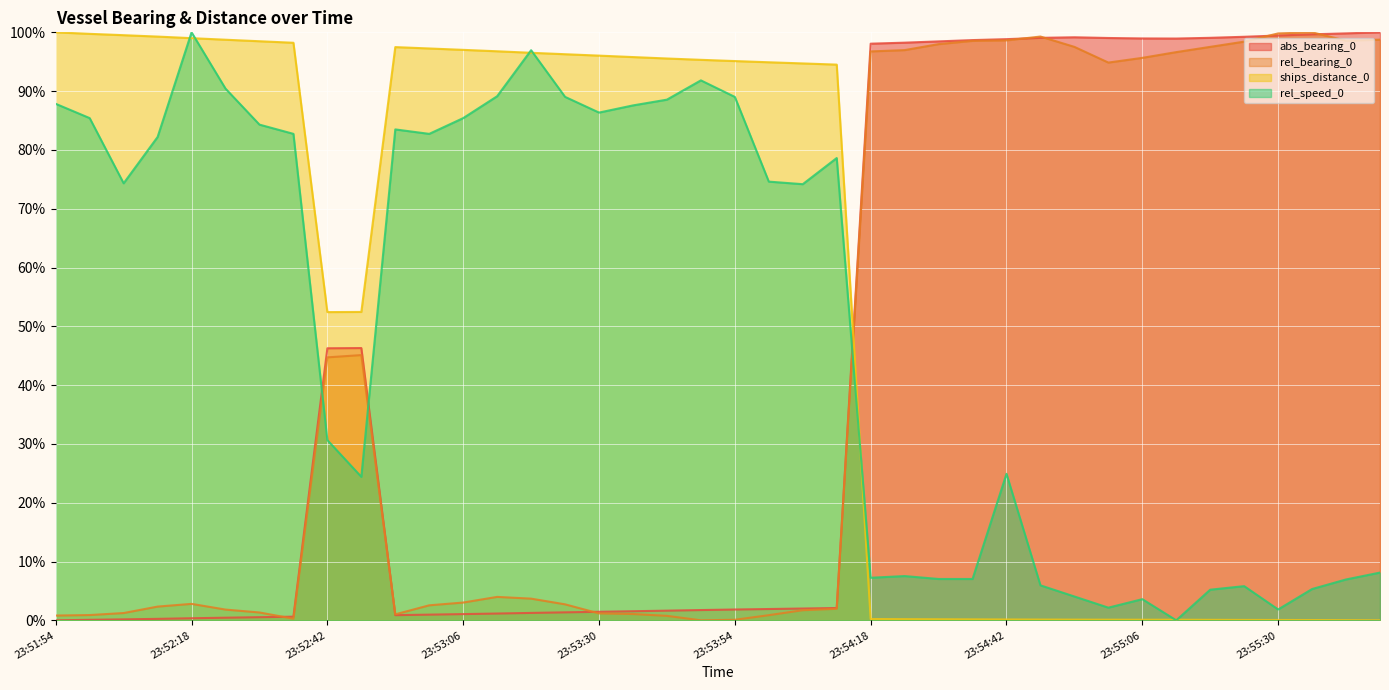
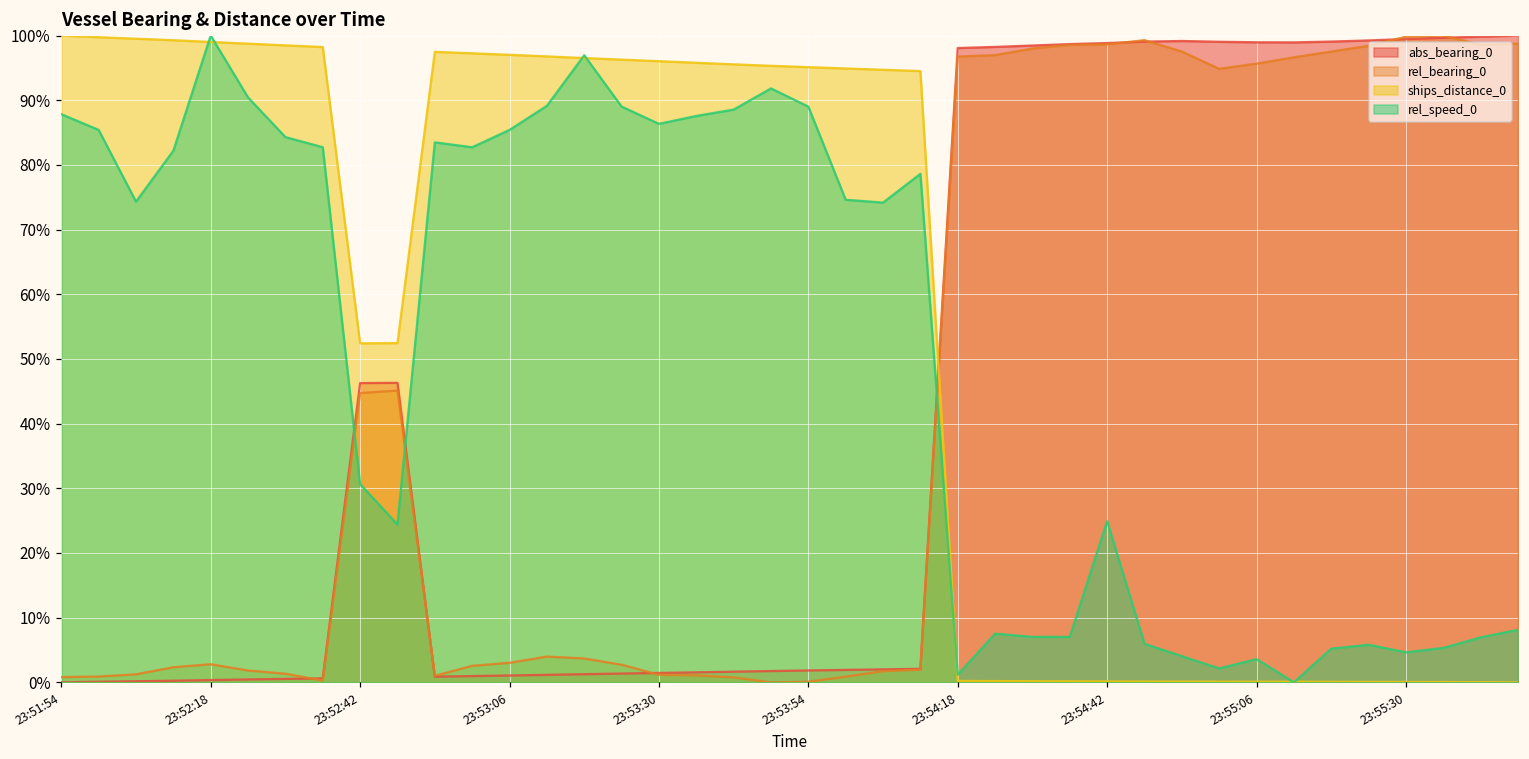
  {
    "rel_speed_0": {
      "23:51:54": "88%",
      "23:52:18": "100%",
      "23:52:42": "31%",
      "23:53:06": "85%",
      "23:53:30": "86%",
      "23:53:54": "89%",
-     "23:54:18": "7%",
+     "23:54:18": "1%",
      "23:54:42": "25%",
      "23:55:06": "4%",
-     "23:55:30": "2%"
+     "23:55:30": "5%"
    }
  }
